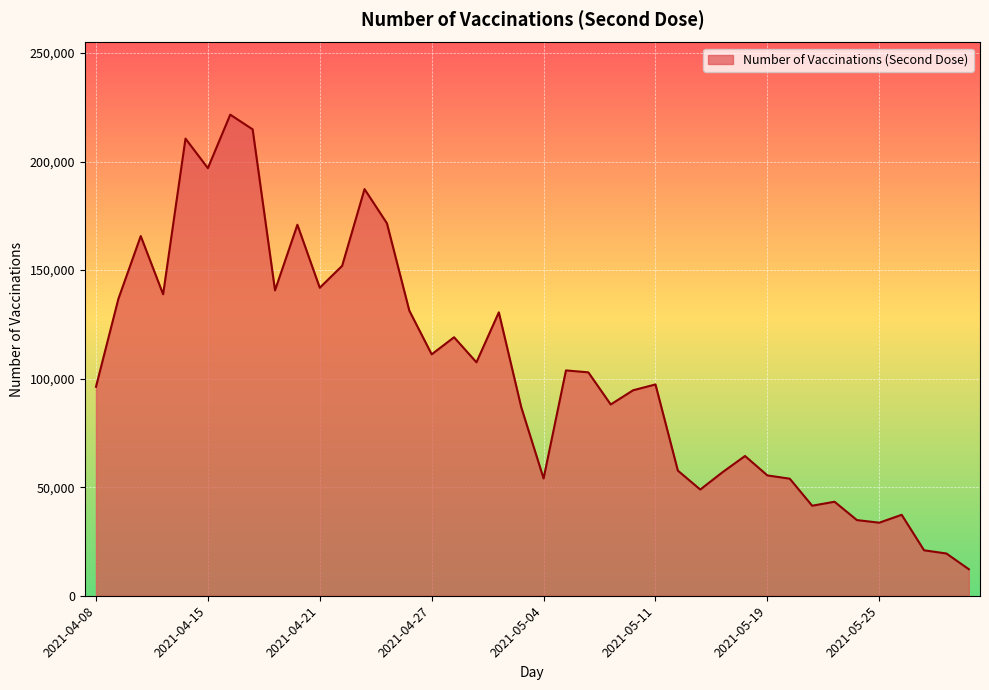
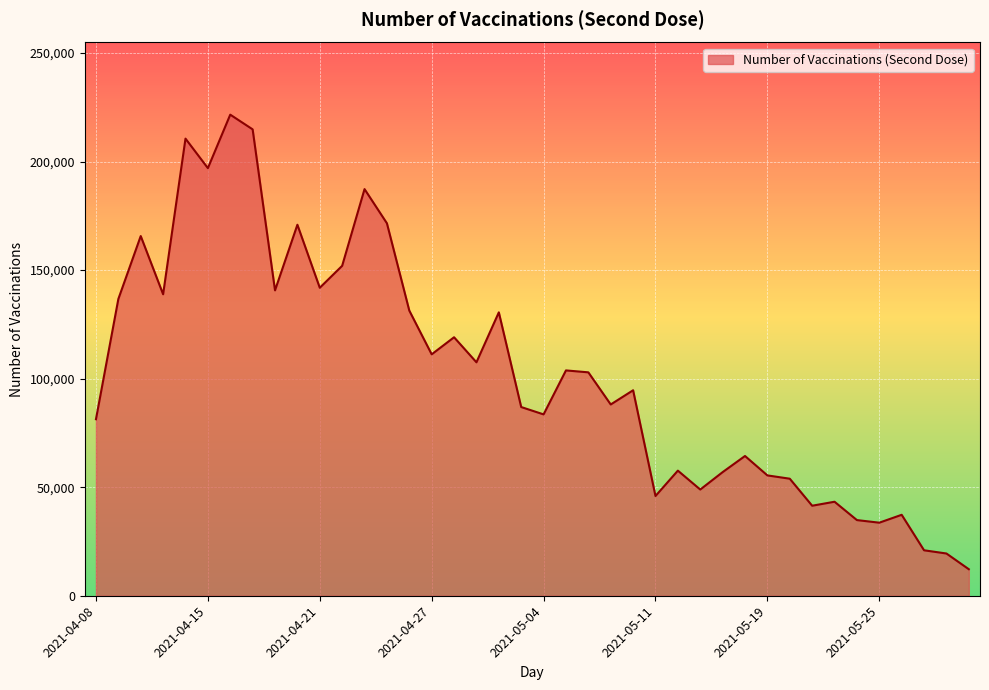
  {
-   "2021-04-08": "96,000",
+   "2021-04-08": "81,000",
    "2021-04-15": "197,000",
    "2021-04-21": "142,000",
    "2021-04-27": "111,000",
-   "2021-05-04": "54,000",
-   "2021-05-11": "97,000",
+   "2021-05-04": "84,000",
+   "2021-05-11": "46,000",
    "2021-05-19": "55,000",
    "2021-05-25": "34,000"
  }
